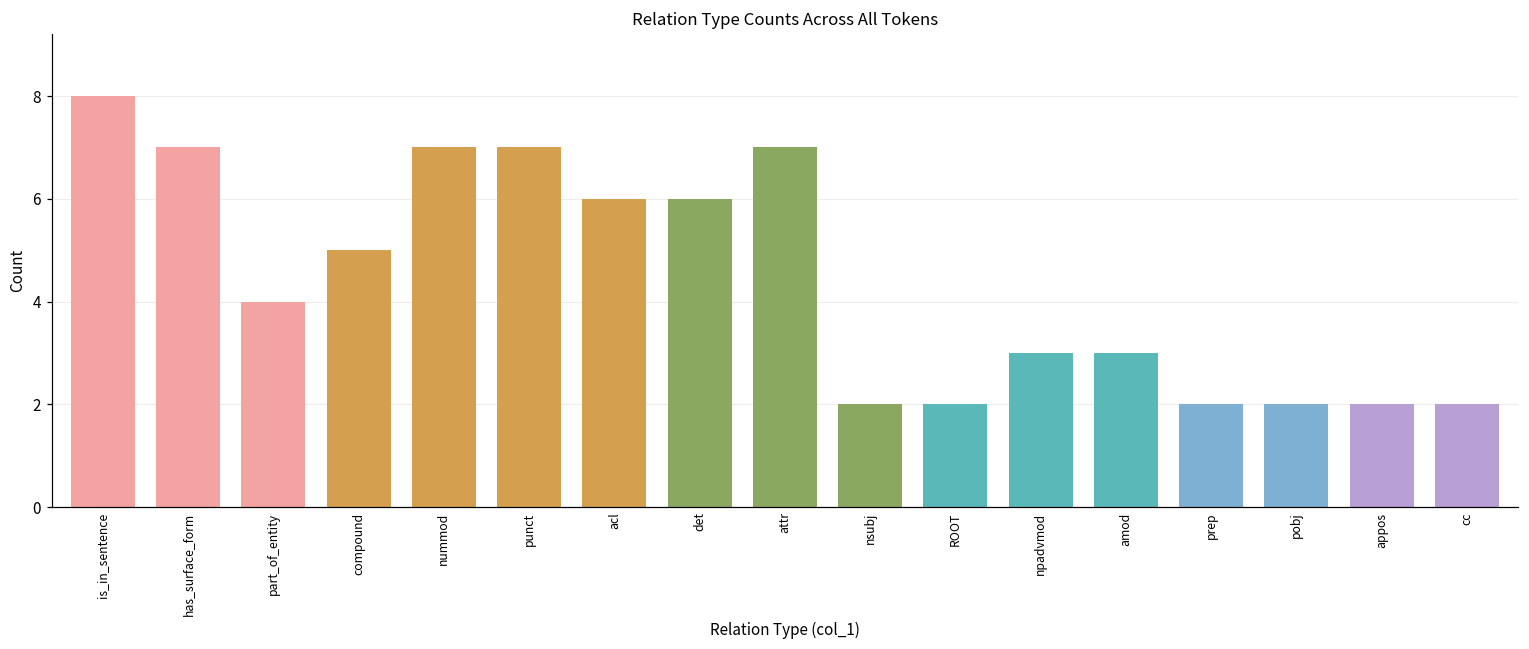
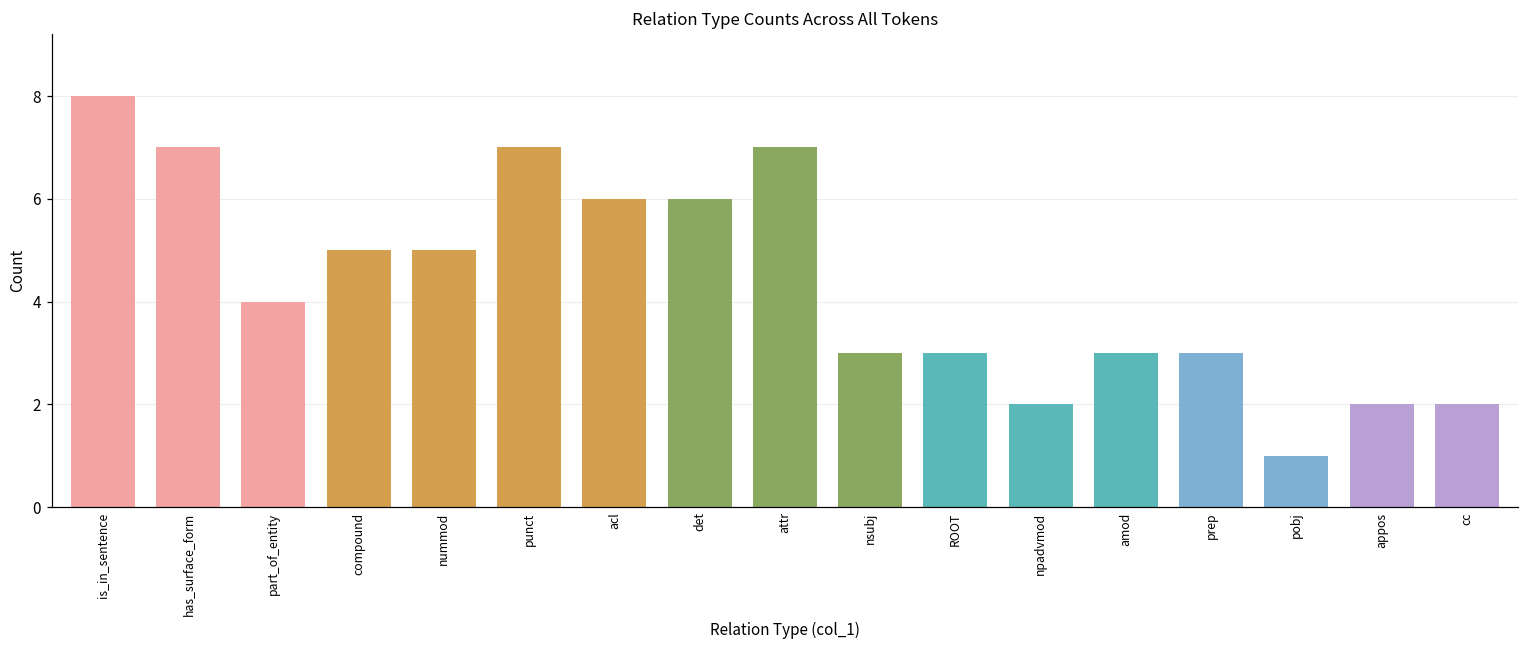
  {
    "is_in_sentence": 8,
    "has_surface_form": 7,
    "part_of_entity": 4,
    "compound": 5,
-   "nummod": 7,
+   "nummod": 5,
    "punct": 7,
    "acl": 6,
    "det": 6,
    "attr": 7,
-   "nsubj": 2,
-   "ROOT": 2,
-   "npadvmod": 3,
+   "nsubj": 3,
+   "ROOT": 3,
+   "npadvmod": 2,
    "amod": 3,
-   "prep": 2,
-   "pobj": 2,
+   "prep": 3,
+   "pobj": 1,
    "appos": 2,
    "cc": 2
  }
